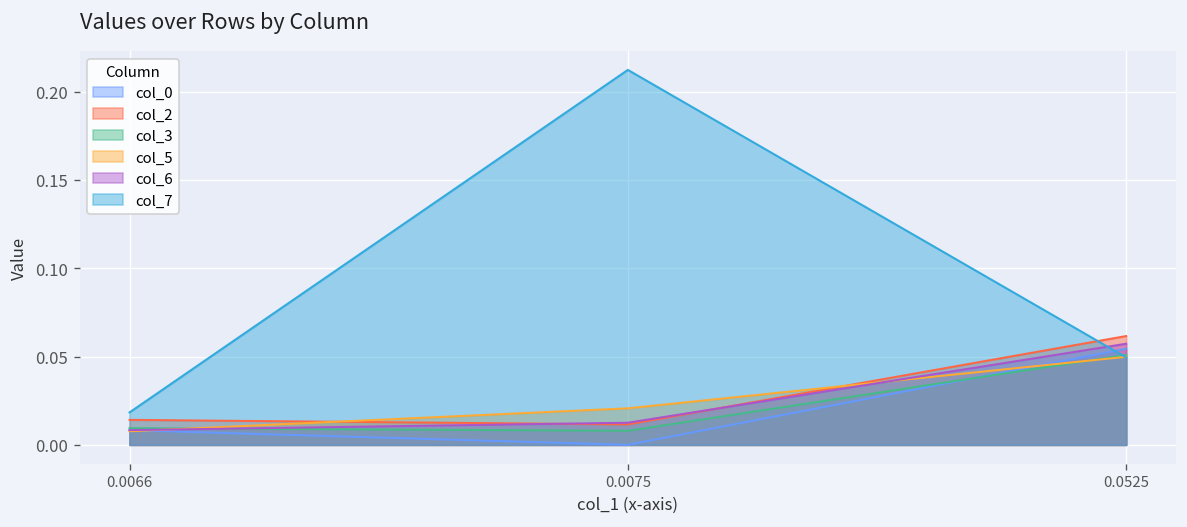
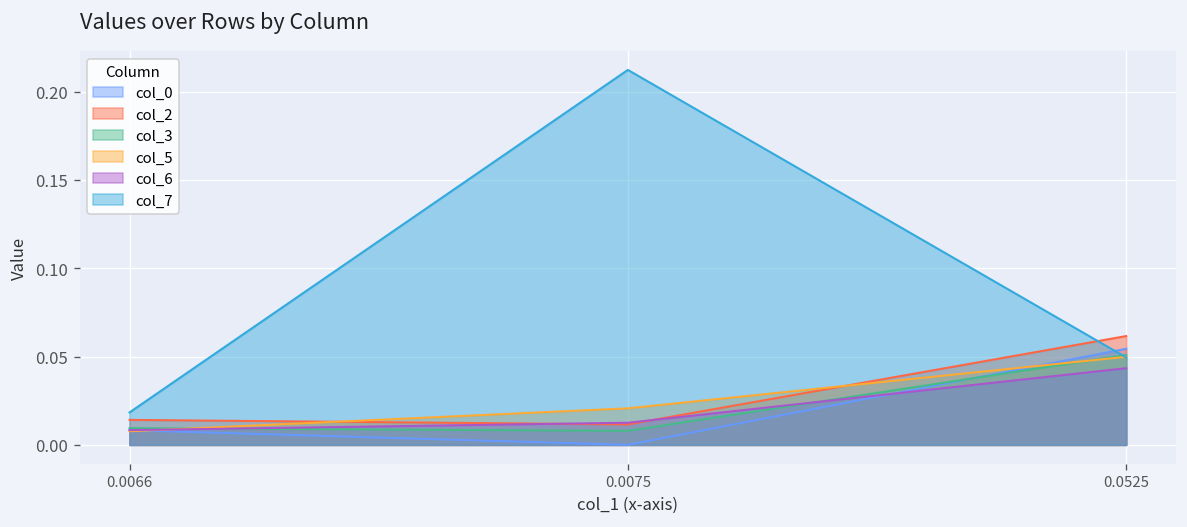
  {
    "col_6": {
-     "0.0525": 0.057
+     "0.0525": 0.043
    }
  }
